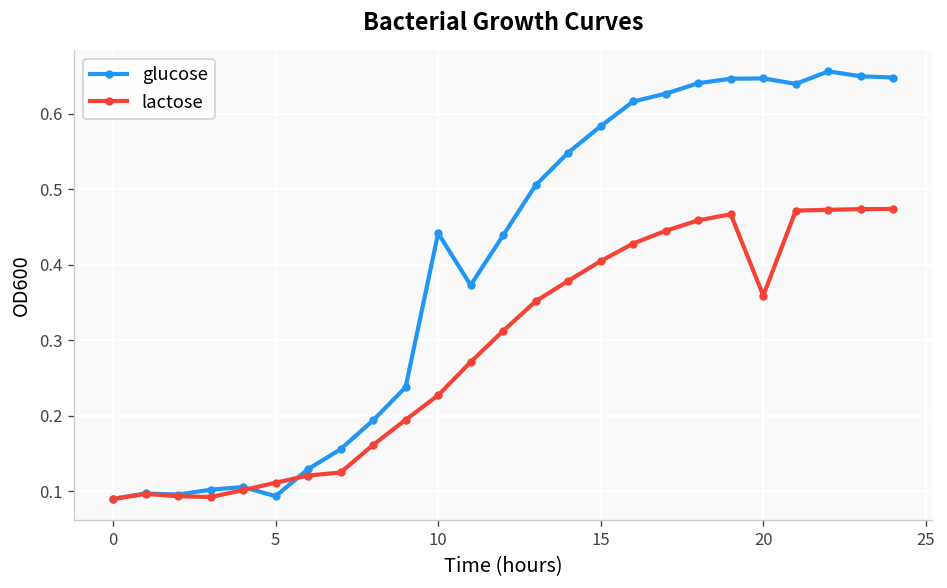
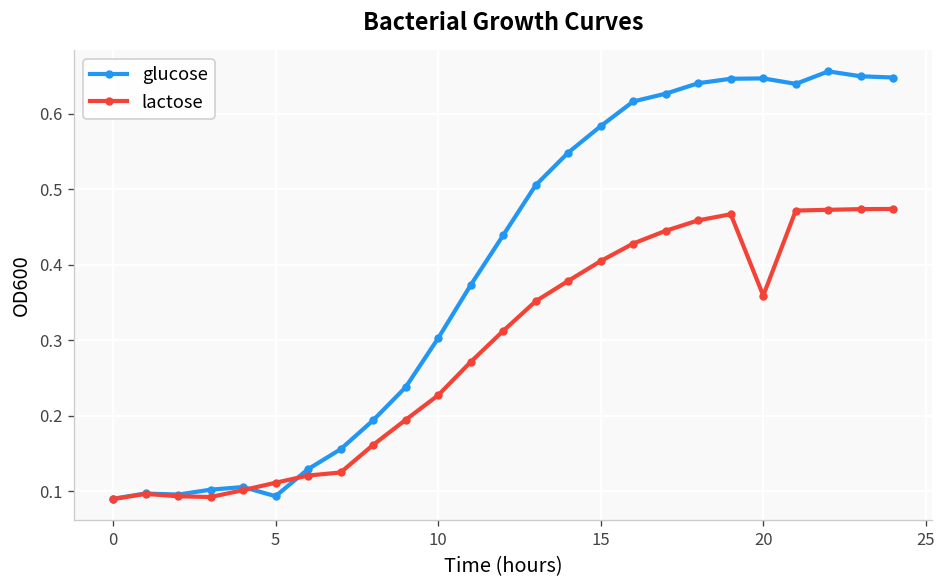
  {
    "glucose": {
      "5": 0.09,
-     "10": 0.44,
+     "10": 0.30,
      "15": 0.58,
      "20": 0.65
    },
    "lactose": {
      "5": 0.11,
      "10": 0.23,
      "15": 0.41,
      "20": 0.36
    }
  }
